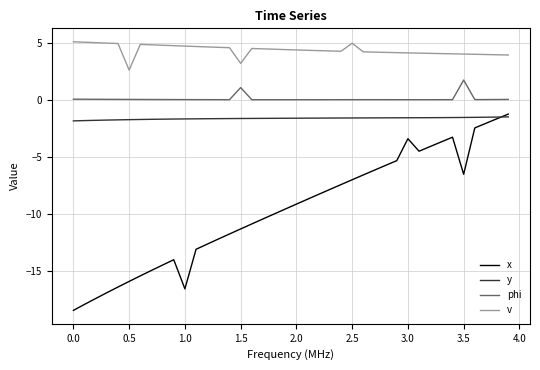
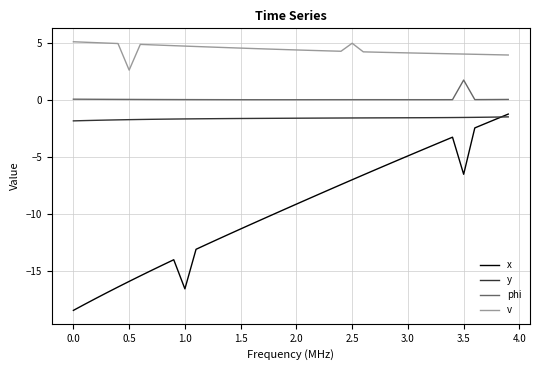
  {
    "x": {
      "0.0": -18.5,
      "0.5": -15.9,
      "1.0": -16.6,
      "1.5": -11.3,
      "2.0": -9.2,
      "2.5": -7.0,
-     "3.0": -3.4,
+     "3.0": -4.9,
      "3.5": -6.5
    },
    "y": {
      "0.0": -1.8,
      "0.5": -1.7,
      "1.0": -1.7,
      "1.5": -1.6,
      "2.0": -1.6,
      "2.5": -1.6,
      "3.0": -1.6,
      "3.5": -1.5
    },
    "phi": {
      "0.0": 0.1,
      "0.5": 0.0,
      "1.0": 0.0,
-     "1.5": 1.1,
+     "1.5": 0.0,
      "2.0": 0.0,
      "2.5": 0.0,
      "3.0": 0.0,
      "3.5": 1.7
    },
    "v": {
      "0.0": 5.1,
      "0.5": 2.6,
      "1.0": 4.7,
-     "1.5": 3.2,
+     "1.5": 4.5,
      "2.0": 4.4,
      "2.5": 5.0,
      "3.0": 4.1,
      "3.5": 4.0
    }
  }
